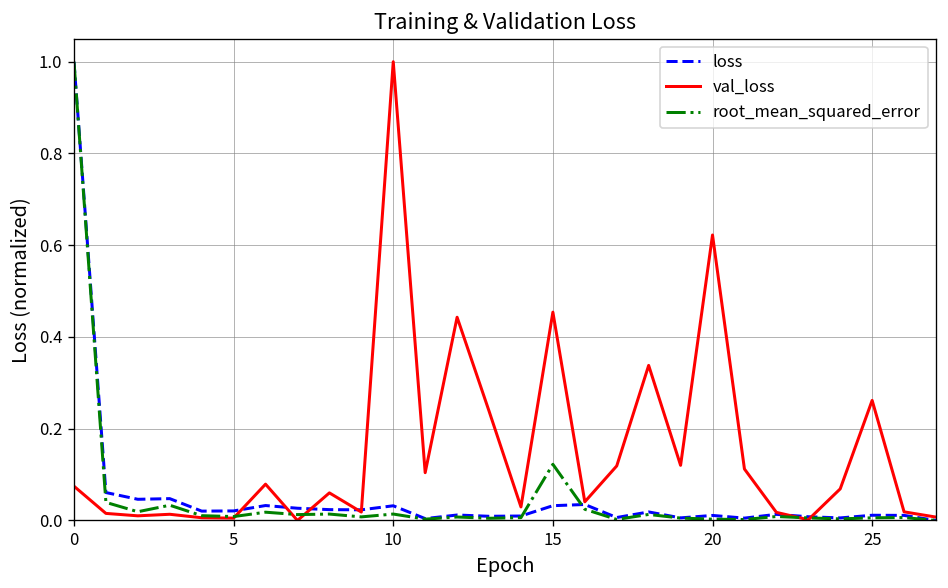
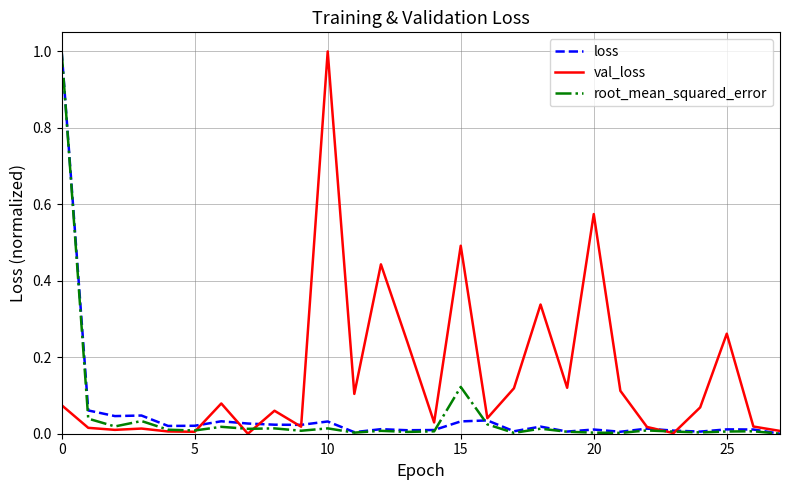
  {
    "loss": {
      "5": 0.02,
      "10": 0.03,
      "15": 0.03,
      "20": 0.01
    },
    "val_loss": {
      "0": 0.07,
      "10": 1.00,
-     "15": 0.45,
-     "20": 0.62,
+     "15": 0.49,
+     "20": 0.57,
      "25": 0.26
    },
    "root_mean_squared_error": {
      "10": 0.01,
      "15": 0.12,
      "20": 0.00
    }
  }
